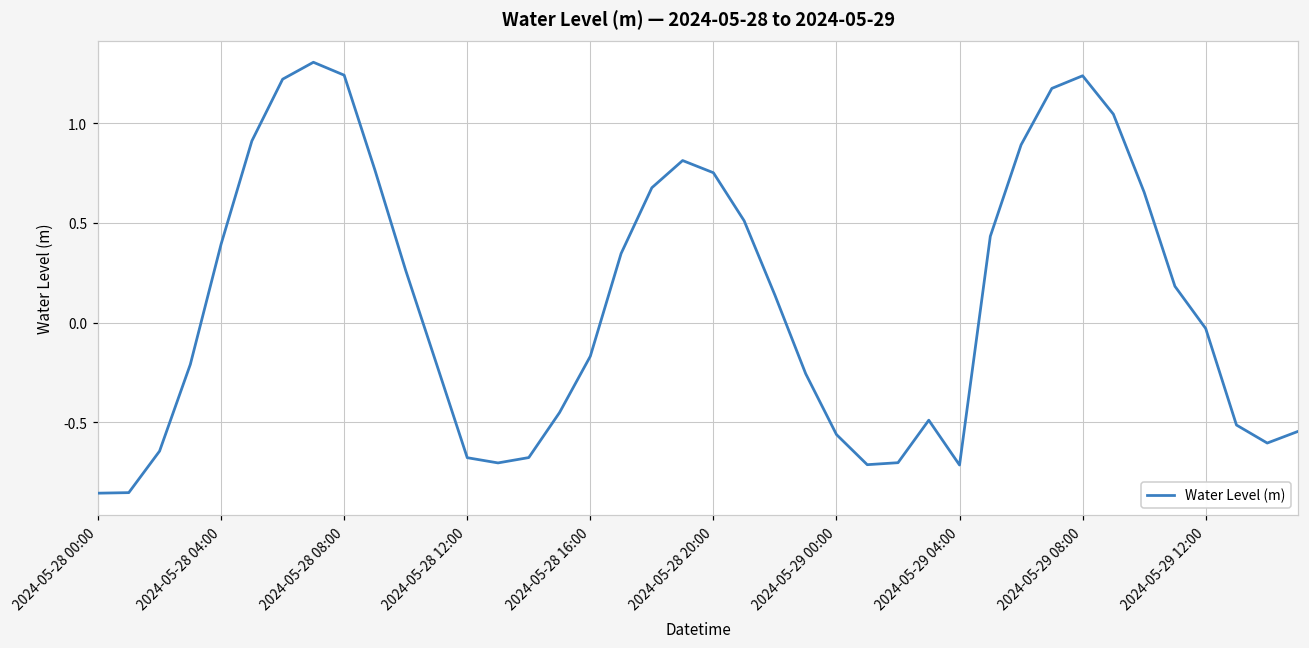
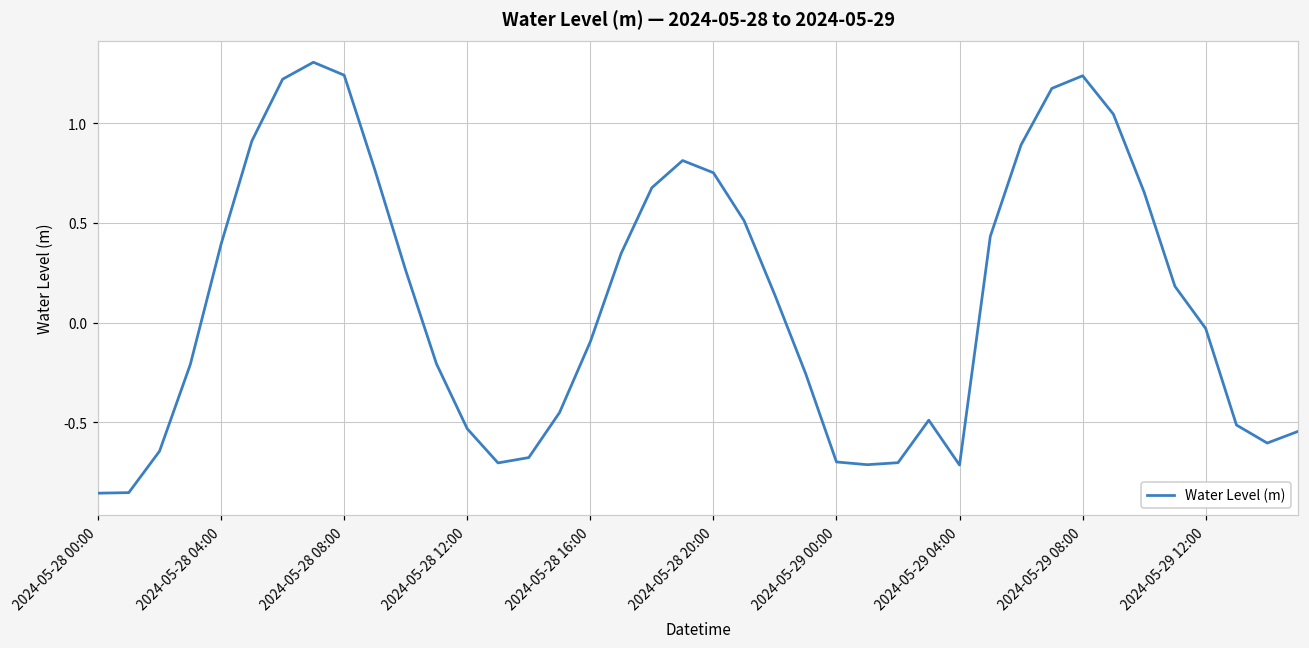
  {
    "2024-05-28 00:00": -0.86,
    "2024-05-28 04:00": 0.39,
    "2024-05-28 08:00": 1.24,
-   "2024-05-28 12:00": -0.68,
-   "2024-05-28 16:00": -0.17,
+   "2024-05-28 12:00": -0.53,
+   "2024-05-28 16:00": -0.10,
    "2024-05-28 20:00": 0.75,
-   "2024-05-29 00:00": -0.56,
+   "2024-05-29 00:00": -0.70,
    "2024-05-29 04:00": -0.71,
    "2024-05-29 08:00": 1.24,
    "2024-05-29 12:00": -0.03
  }
